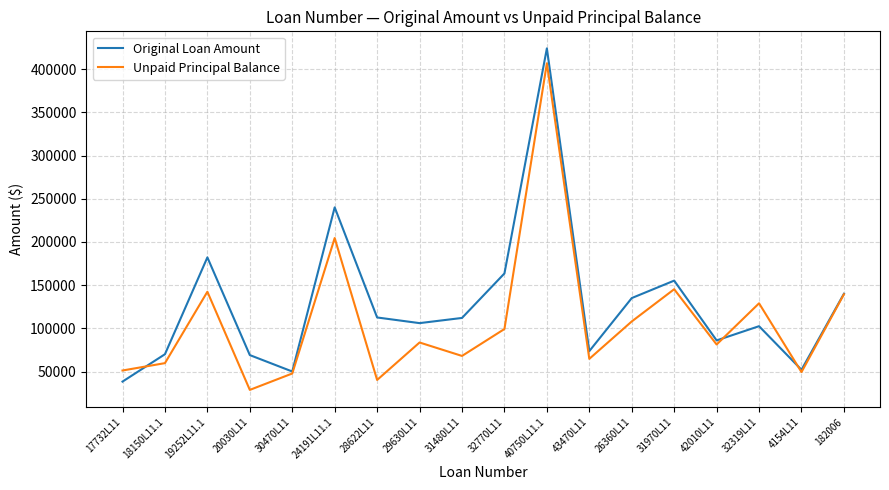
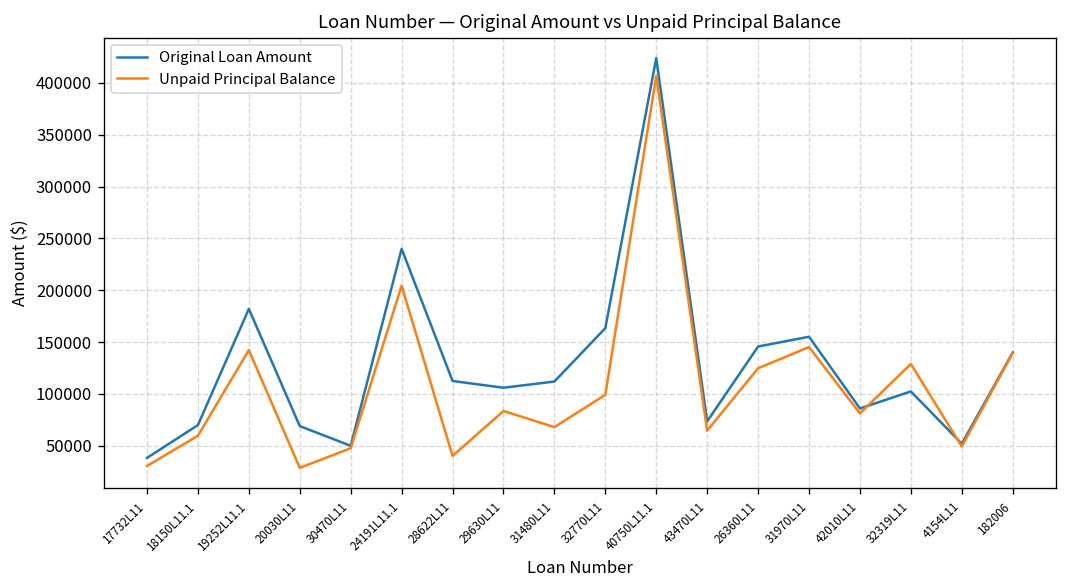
  {
    "Original Loan Amount": {
      "17732L11": 40000,
      "18150L11.1": 70000,
      "19252L11.1": 180000,
      "20030L11": 70000,
      "24191L11.1": 240000,
      "28622L11": 110000,
      "29630L11": 110000,
      "31480L11": 110000,
      "32770L11": 160000,
      "40750L11.1": 420000,
      "43470L11": 70000,
-     "26360L11": 140000,
+     "26360L11": 150000,
      "31970L11": 160000,
      "42010L11": 90000,
      "32319L11": 100000
    },
    "Unpaid Principal Balance": {
-     "17732L11": 50000,
+     "17732L11": 30000,
      "18150L11.1": 60000,
      "19252L11.1": 140000,
      "20030L11": 30000,
      "24191L11.1": 200000,
      "28622L11": 40000,
      "29630L11": 80000,
      "31480L11": 70000,
      "32770L11": 100000,
      "40750L11.1": 410000,
      "43470L11": 60000,
-     "26360L11": 110000,
+     "26360L11": 120000,
      "31970L11": 150000,
      "42010L11": 80000,
      "32319L11": 130000
    }
  }
